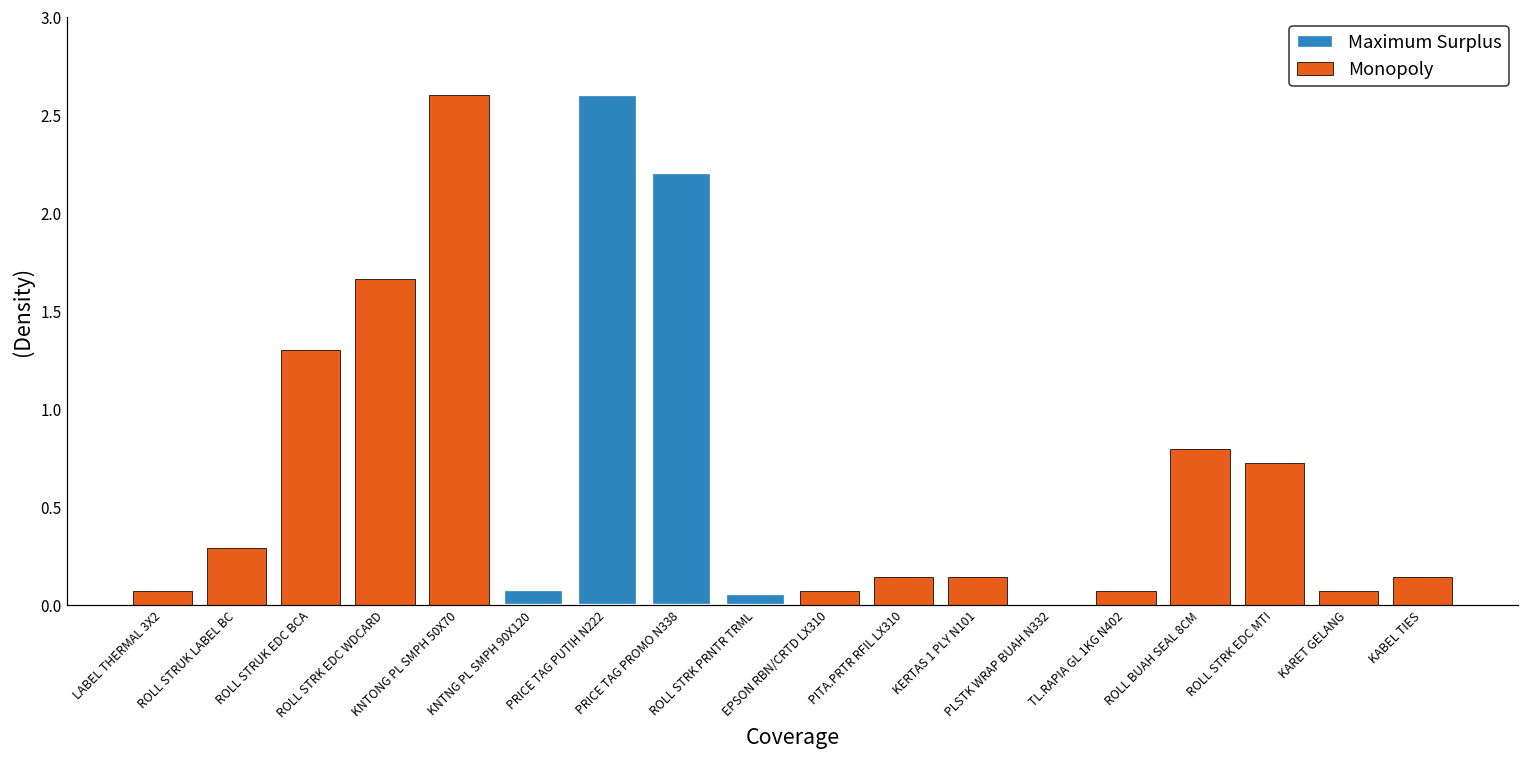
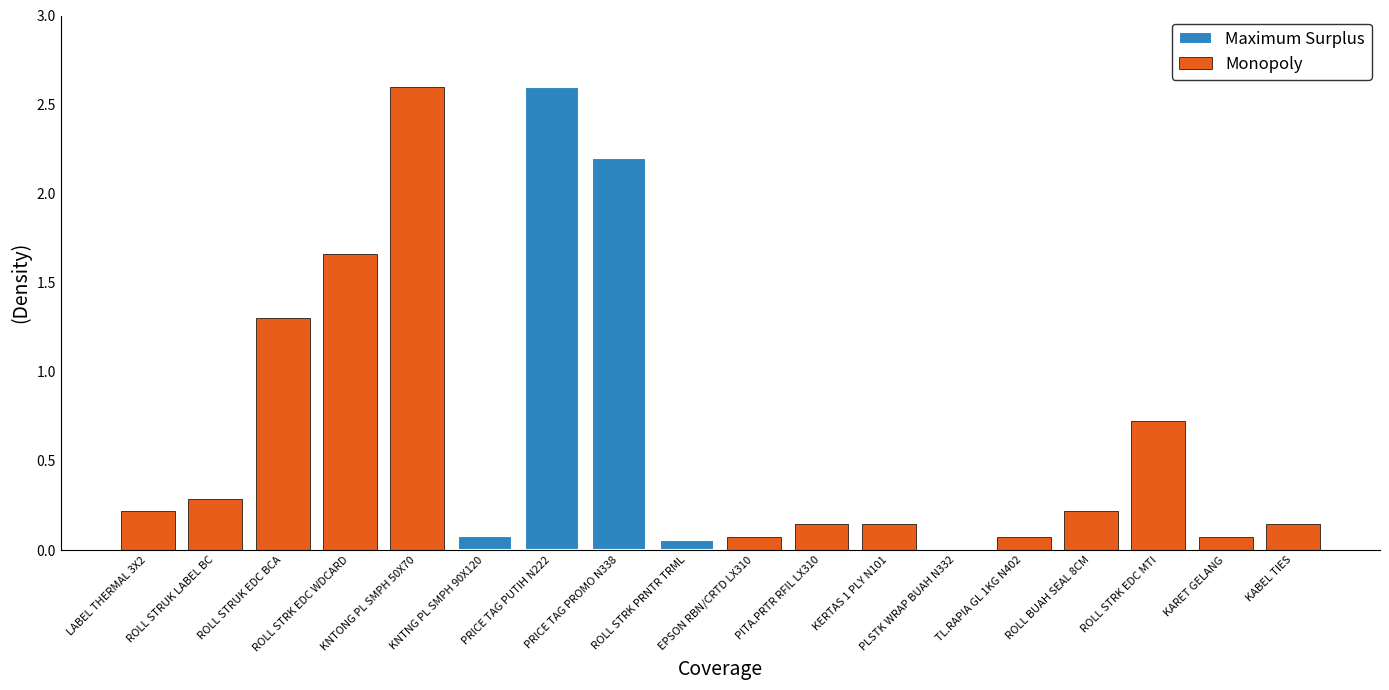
  {
    "Maximum Surplus": {
      "KNTNG PL SMPH 90X120": 0.08,
      "PRICE TAG PUTIH N222": 2.60,
      "PRICE TAG PROMO N338": 2.20,
      "ROLL STRK PRNTR TRML": 0.06
    },
    "Monopoly": {
-     "LABEL THERMAL 3X2": 0.07,
+     "LABEL THERMAL 3X2": 0.22,
      "ROLL STRUK LABEL BC": 0.29,
      "ROLL STRUK EDC BCA": 1.30,
      "ROLL STRK EDC WDCARD": 1.66,
      "KNTONG PL SMPH 50X70": 2.60,
      "KNTNG PL SMPH 90X120": 0.00,
      "PRICE TAG PUTIH N222": 0.00,
      "PRICE TAG PROMO N338": 0.00,
      "ROLL STRK PRNTR TRML": 0.00,
      "EPSON RBN/CRTD LX310": 0.07,
      "PITA.PRTR RFIL LX310": 0.14,
      "KERTAS 1 PLY N101": 0.14,
      "PLSTK WRAP BUAH N332": 0.00,
      "TL.RAPIA GL 1KG N402": 0.07,
-     "ROLL BUAH SEAL 8CM": 0.79,
+     "ROLL BUAH SEAL 8CM": 0.22,
      "ROLL STRK EDC MTI": 0.72,
      "KARET GELANG": 0.07,
      "KABEL TIES": 0.14
    }
  }
